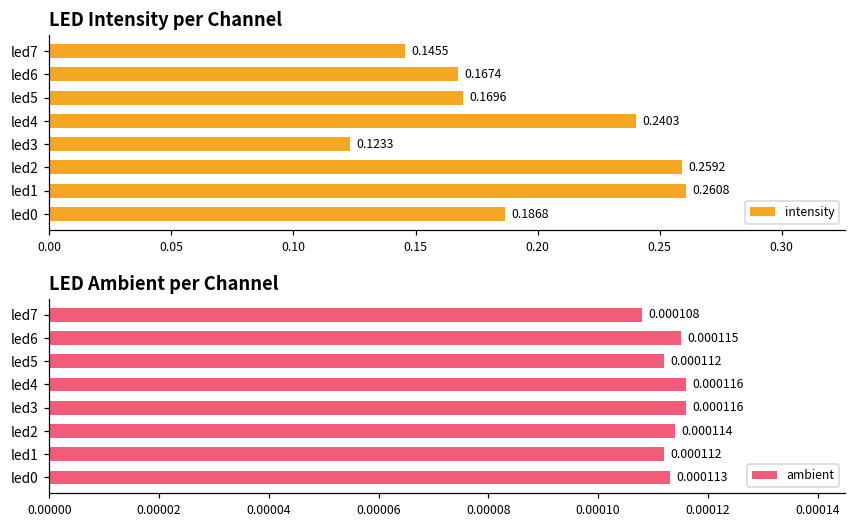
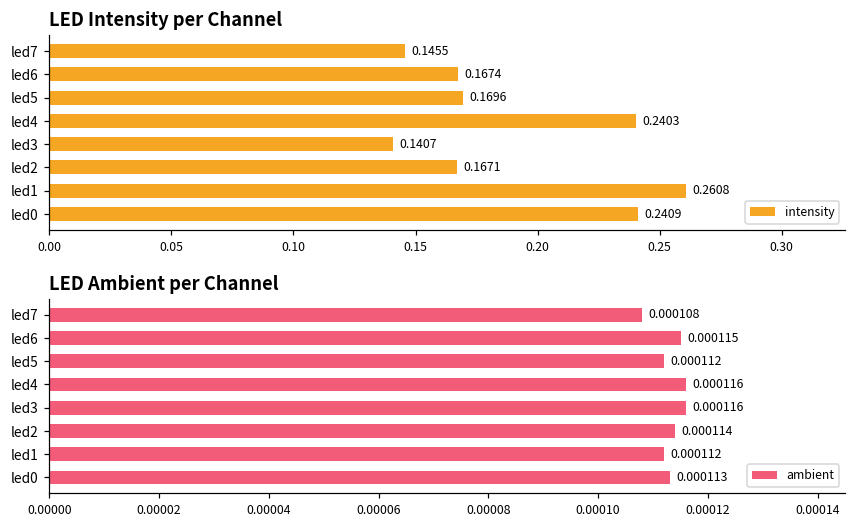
  {
    "LED Intensity per Channel": {
      "led7": 0.1455,
      "led6": 0.1674,
      "led5": 0.1696,
      "led4": 0.2403,
-     "led3": 0.1233,
-     "led2": 0.2592,
+     "led3": 0.1407,
+     "led2": 0.1671,
      "led1": 0.2608,
-     "led0": 0.1868
+     "led0": 0.2409
    },
    "LED Ambient per Channel": {
      "led7": 0.000108,
      "led6": 0.000115,
      "led5": 0.000112,
      "led4": 0.000116,
      "led3": 0.000116,
      "led2": 0.000114,
      "led1": 0.000112,
      "led0": 0.000113
    }
  }
